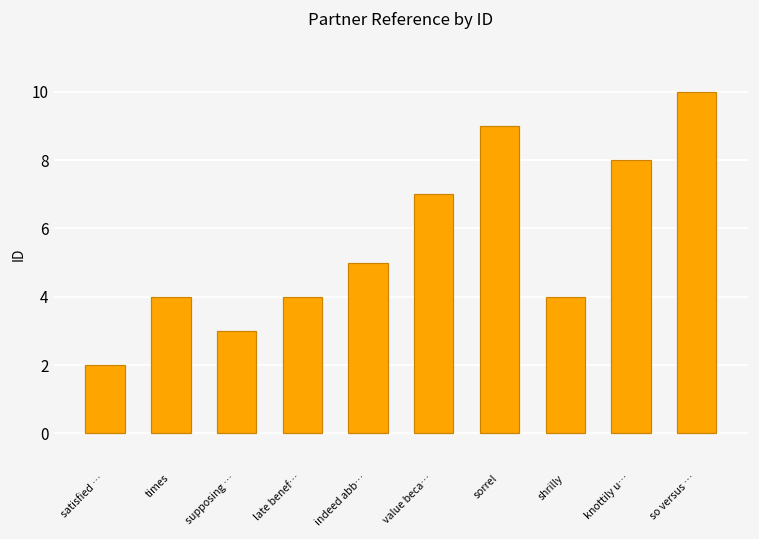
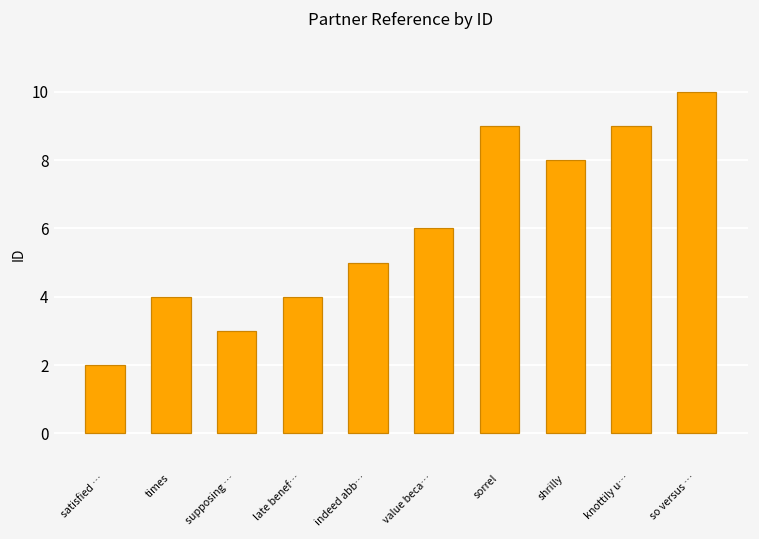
  {
    "satisfied …": 2,
    "times": 4,
    "supposing …": 3,
    "late benef…": 4,
    "indeed abb…": 5,
-   "value beca…": 7,
+   "value beca…": 6,
    "sorrel": 9,
-   "shrilly": 4,
-   "knottily u…": 8,
+   "shrilly": 8,
+   "knottily u…": 9,
    "so versus …": 10
  }
